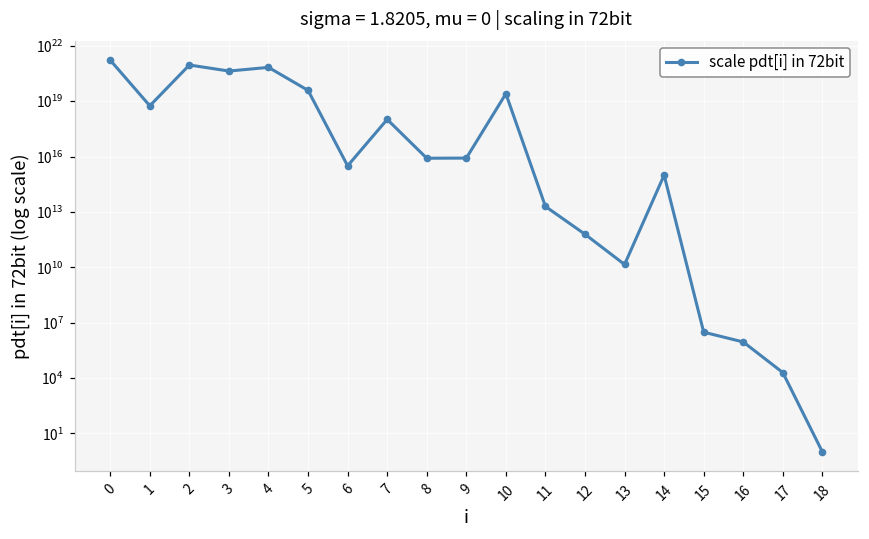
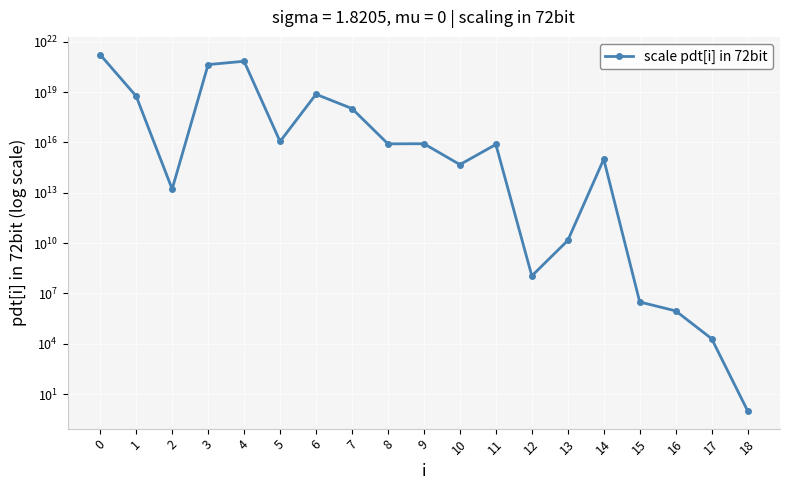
  {
    "0": 2000000000000000000000,
    "1": 6000000000000000000,
-   "2": 1000000000000000000000,
+   "2": 20000000000000,
    "3": 400000000000000000000,
    "4": 700000000000000000000,
-   "5": 40000000000000000000,
-   "6": 3000000000000000,
+   "5": 10000000000000000,
+   "6": 10000000000000000000,
    "7": 1000000000000000000,
    "8": 10000000000000000,
    "9": 10000000000000000,
-   "10": 30000000000000000000,
-   "11": 20000000000000,
-   "12": 600000000000,
+   "10": 500000000000000,
+   "11": 10000000000000000,
+   "12": 100000000,
    "13": 10000000000,
    "14": 1000000000000000,
    "15": 3000000,
    "16": 1000000,
    "17": 20000,
    "18": 1
  }
